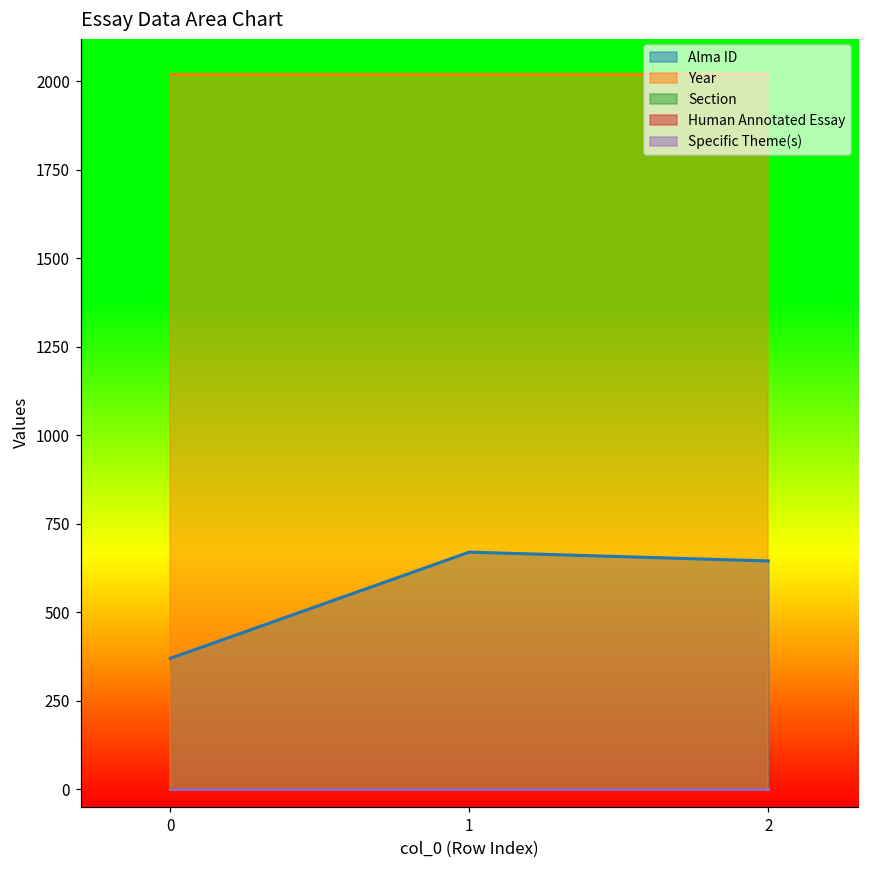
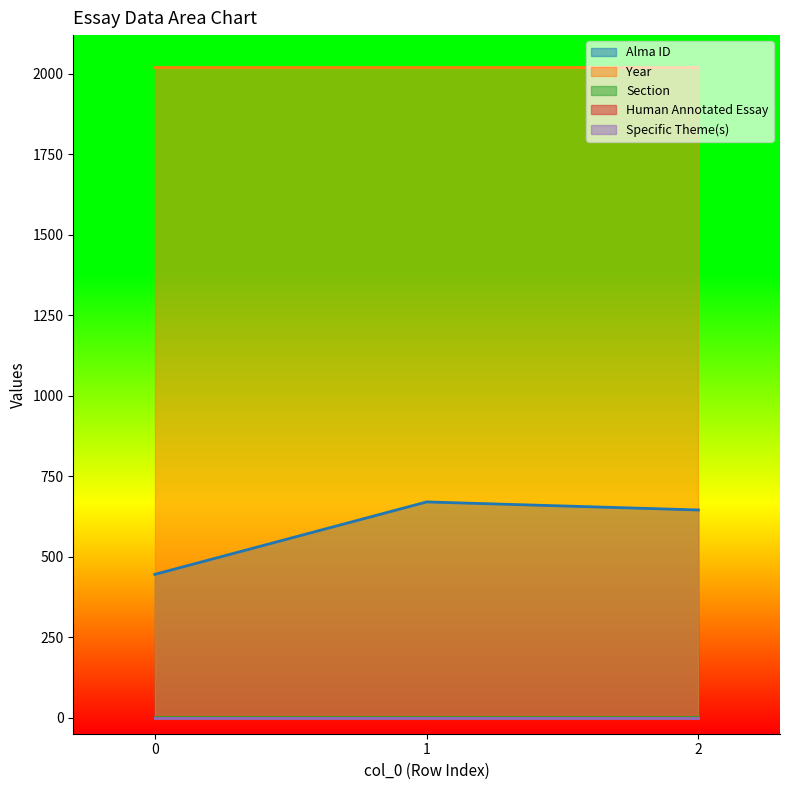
  {
    "Alma ID": {
-     "0": 370,
+     "0": 450,
      "1": 670,
      "2": 650
    },
    "Year": {
      "0": 2020,
      "1": 2020
    }
  }
